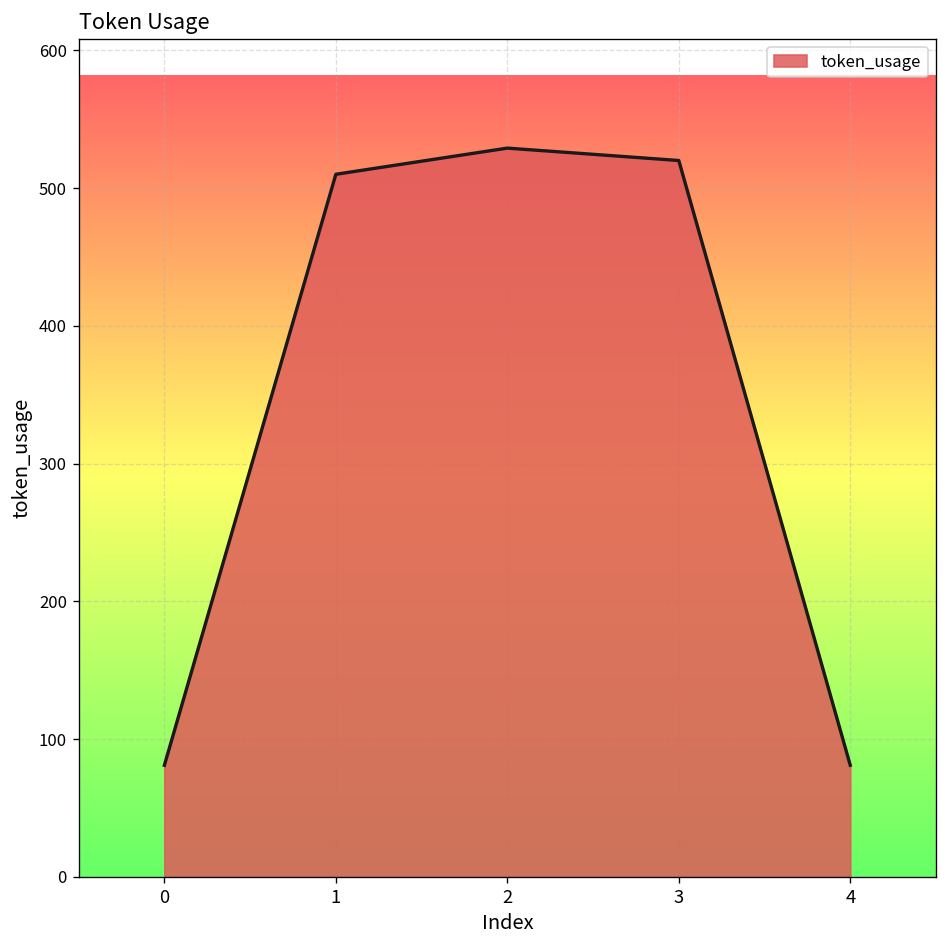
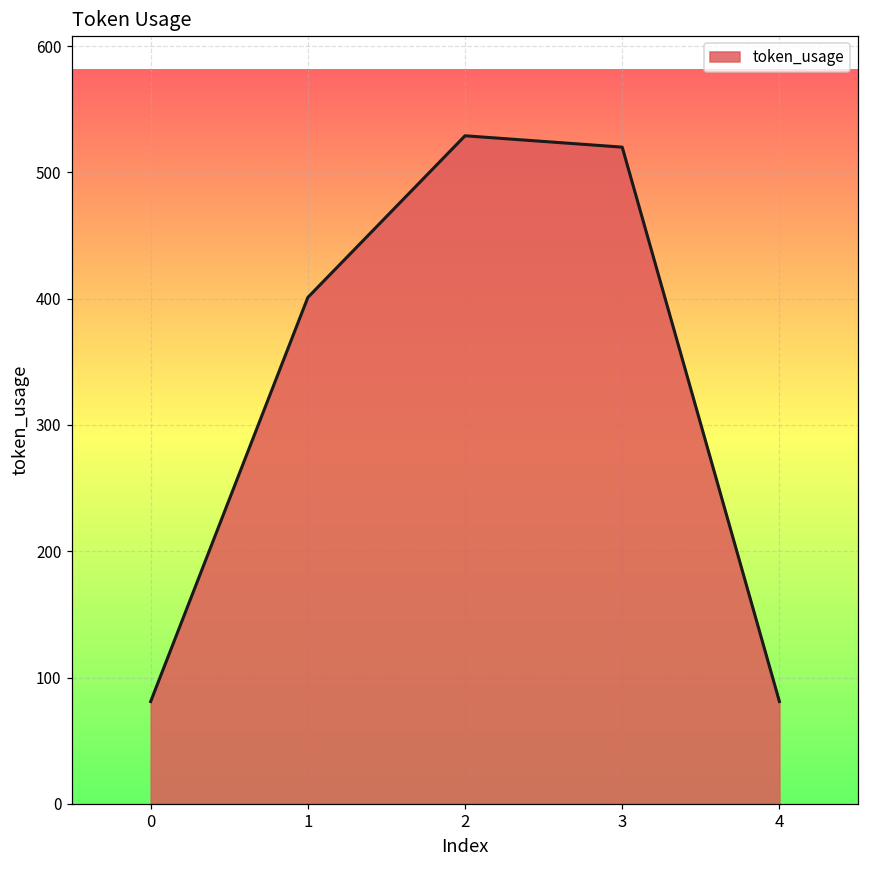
  {
    "0": 81,
-   "1": 510,
+   "1": 401,
    "2": 529,
    "3": 520,
    "4": 81
  }
